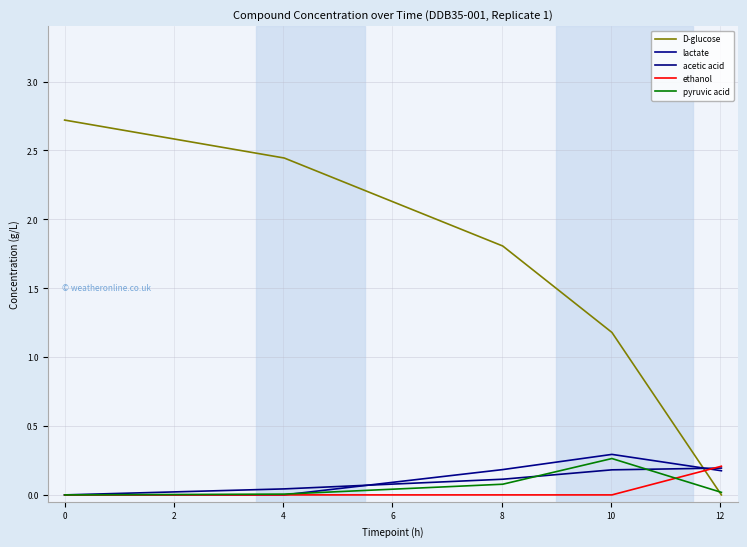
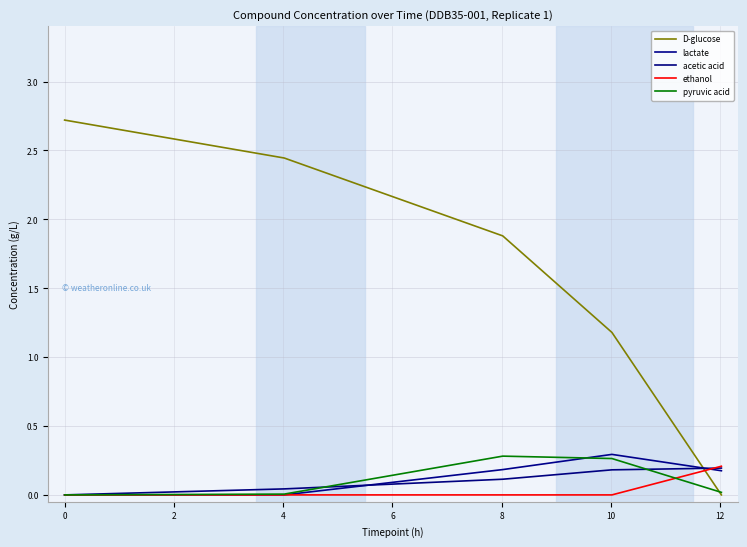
  {
    "D-glucose": {
      "0": 2.72,
      "4": 2.45,
-     "8": 1.81,
+     "8": 1.88,
      "10": 1.18,
      "12": 0.00
    },
    "ethanol": {
      "8": 0.00,
      "10": 0.00
    },
    "pyruvic acid": {
-     "8": 0.08,
+     "8": 0.28,
      "10": 0.26,
      "12": 0.02
    }
  }
